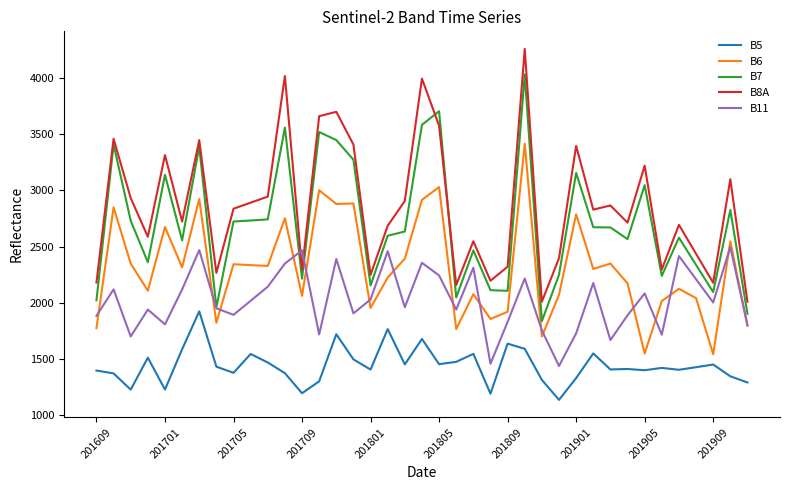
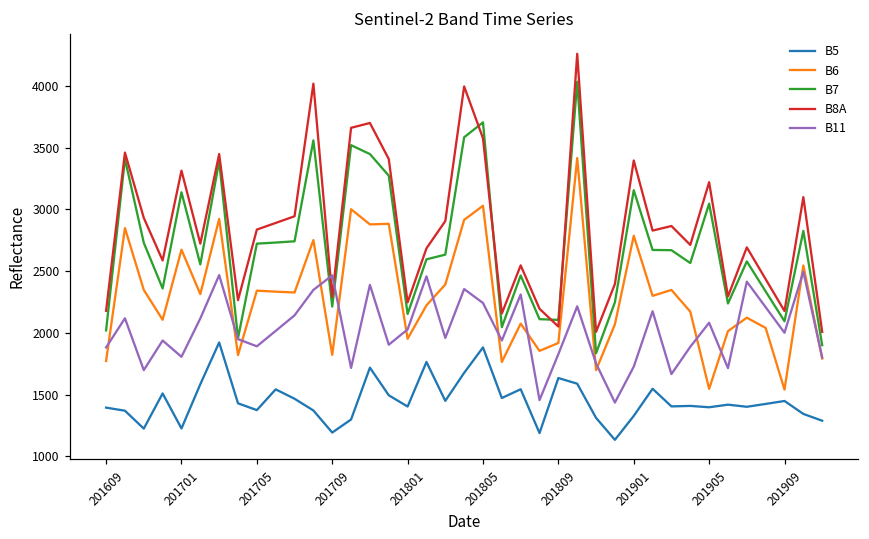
  {
    "B5": {
      "201609": 1390,
      "201701": 1230,
      "201705": 1370,
      "201709": 1190,
      "201801": 1400,
-     "201805": 1450,
+     "201805": 1880,
      "201809": 1630,
      "201901": 1330,
      "201905": 1400,
      "201909": 1450
    },
    "B6": {
      "201609": 1770,
      "201701": 2670,
      "201705": 2340,
-     "201709": 2060,
+     "201709": 1820,
      "201801": 1950,
      "201805": 3030,
      "201809": 1920,
      "201901": 2790,
      "201905": 1550,
      "201909": 1540
    },
    "B7": {
      "201609": 2020,
      "201701": 3140,
      "201705": 2720,
      "201709": 2210,
      "201801": 2150,
      "201805": 3710,
      "201809": 2110,
      "201901": 3160,
      "201905": 3050,
      "201909": 2090
    },
    "B8A": {
      "201609": 2180,
      "201701": 3320,
      "201705": 2840,
      "201709": 2290,
      "201801": 2250,
      "201805": 3580,
-     "201809": 2320,
+     "201809": 2050,
      "201901": 3400,
      "201905": 3220,
      "201909": 2180
    },
    "B11": {
      "201609": 1880,
      "201701": 1810,
      "201705": 1890,
      "201709": 2470,
      "201801": 2030,
      "201805": 2240,
      "201809": 1830,
      "201901": 1730,
      "201905": 2080,
      "201909": 2000
    }
  }
